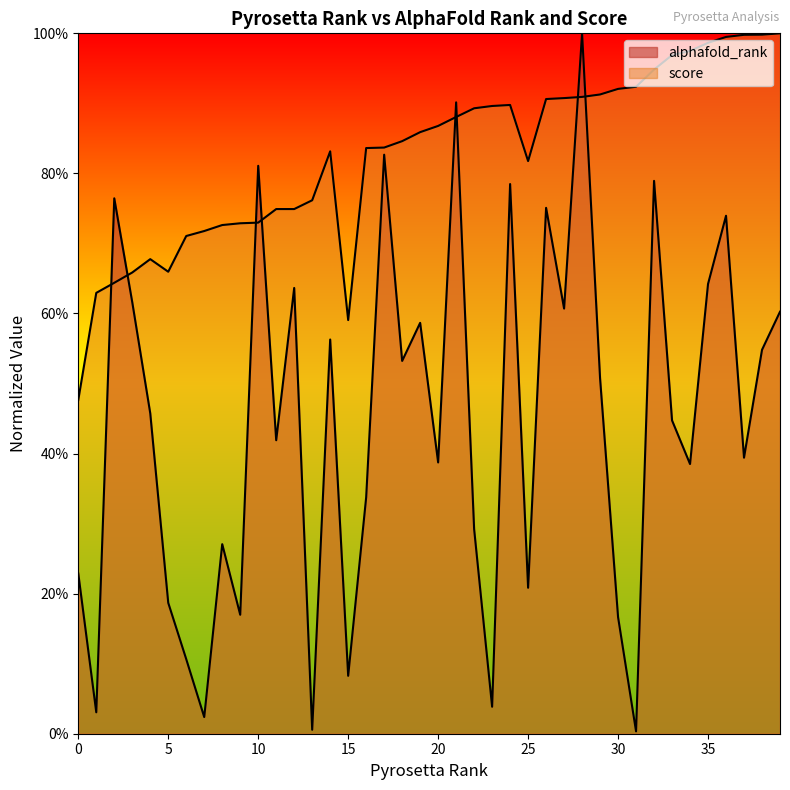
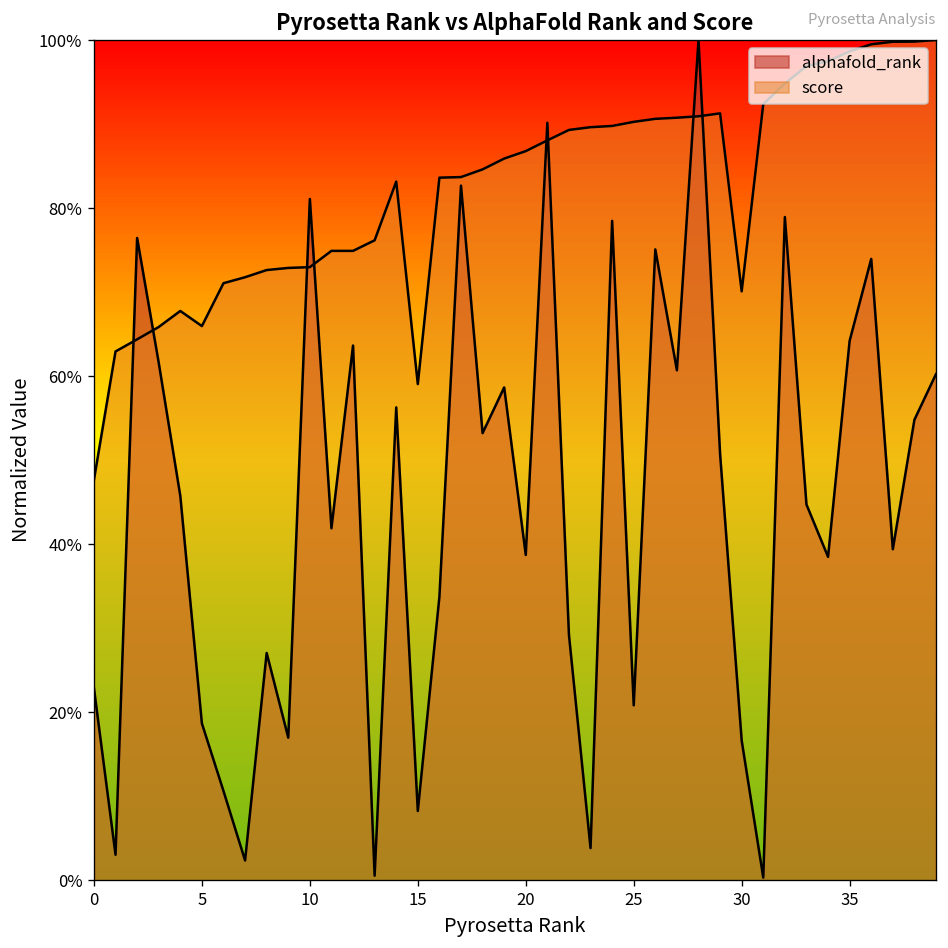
  {
    "alphafold_rank": {
      "0": "23%",
      "5": "19%",
      "10": "81%",
      "15": "8%",
      "20": "39%",
      "25": "21%",
      "30": "17%",
      "35": "64%"
    },
    "score": {
      "0": "48%",
      "5": "66%",
      "10": "73%",
      "15": "59%",
      "20": "87%",
-     "25": "82%",
-     "30": "92%"
+     "25": "90%",
+     "30": "70%"
    }
  }
